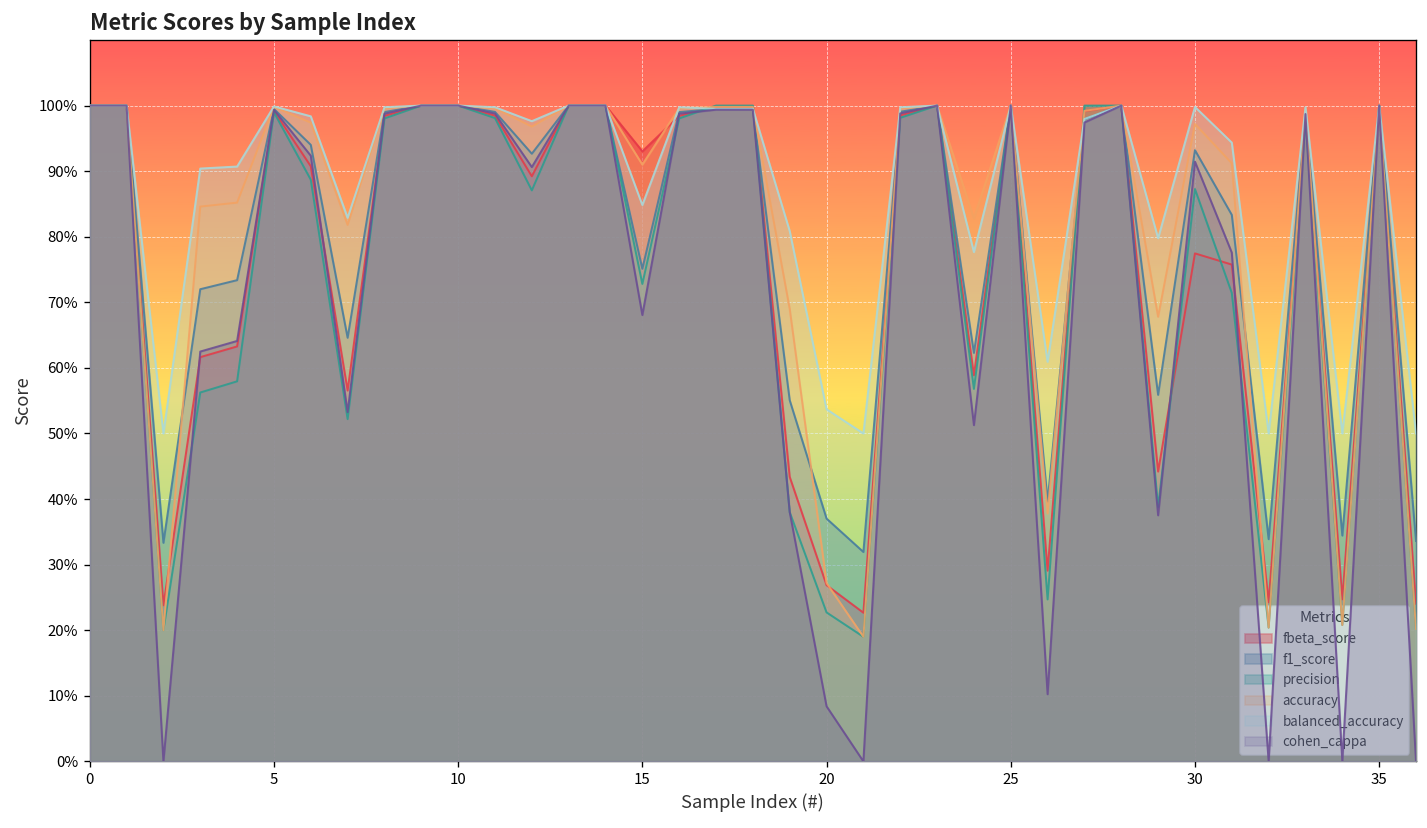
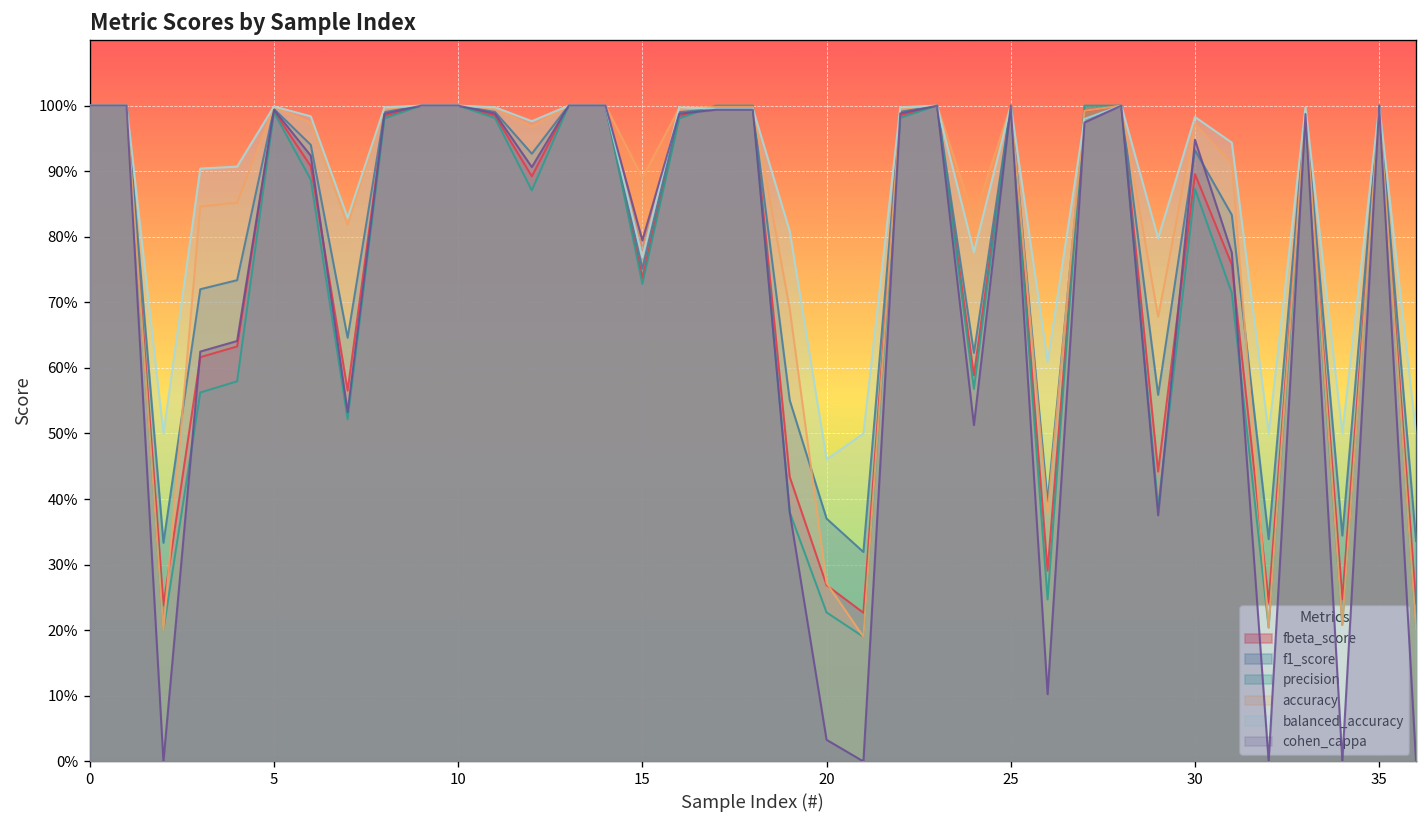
  {
    "fbeta_score": {
-     "15": "93%",
-     "30": "77%"
+     "15": "74%",
+     "30": "90%"
    },
    "accuracy": {
-     "15": "91%",
+     "15": "89%",
      "30": "97%"
    },
    "balanced_accuracy": {
-     "15": "85%",
-     "20": "54%",
-     "30": "100%"
+     "15": "77%",
+     "20": "46%",
+     "30": "98%"
    },
    "cohen_cappa": {
-     "15": "68%",
-     "20": "8%",
-     "30": "91%"
+     "15": "79%",
+     "20": "3%",
+     "30": "95%"
    }
  }
